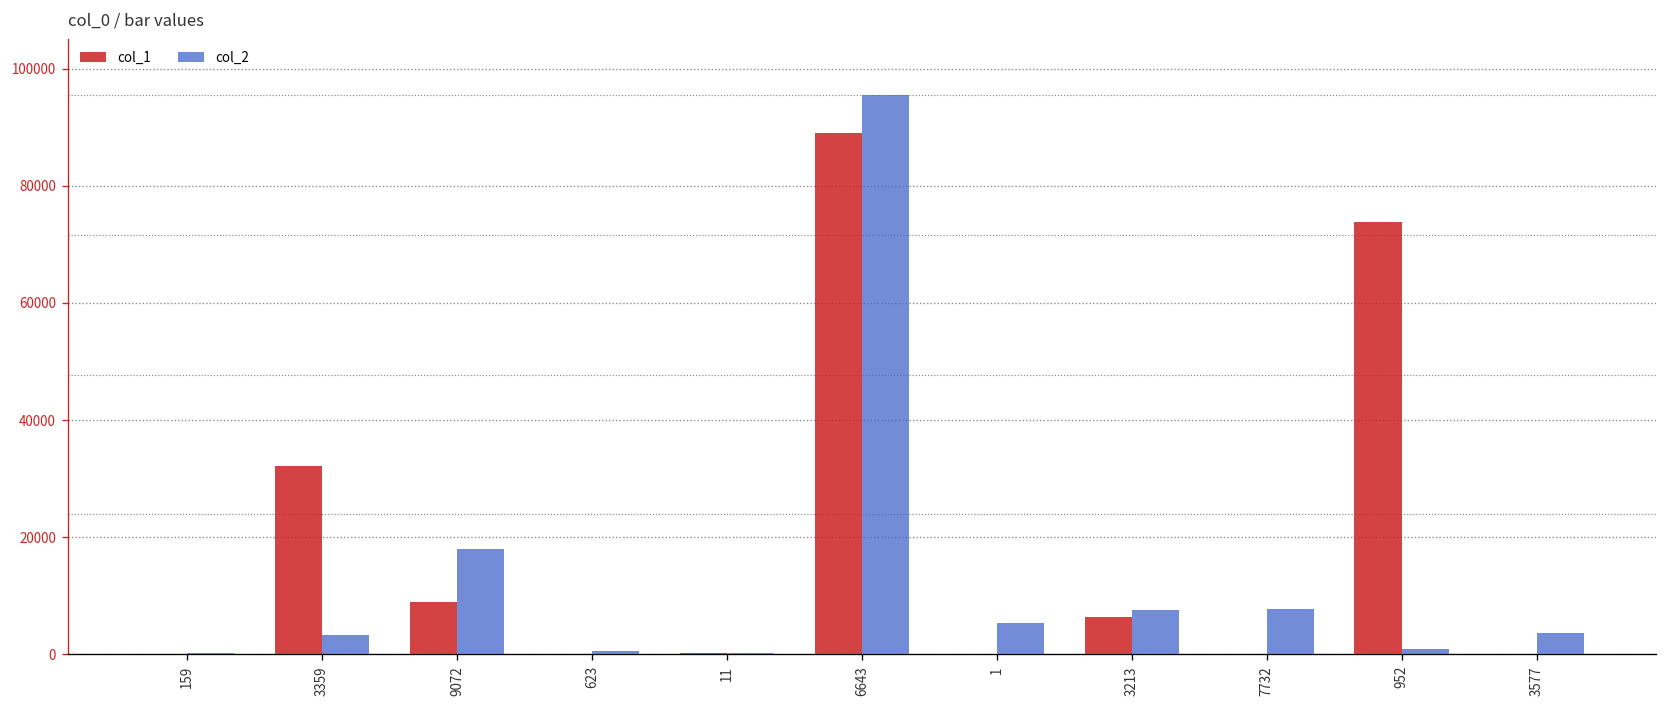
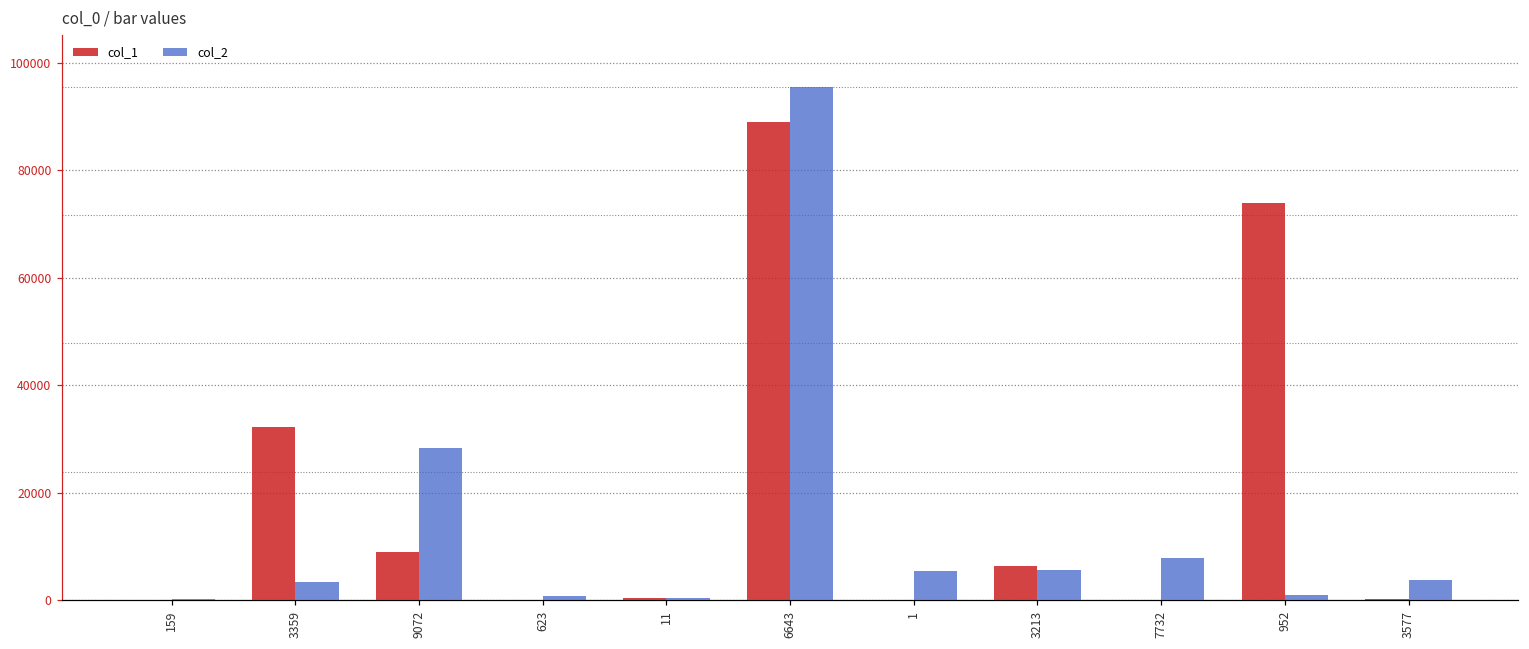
  {
    "col_1": {
      "3359": 32000,
      "9072": 9000,
      "6643": 89000,
      "3213": 6000,
      "952": 74000
    },
    "col_2": {
      "3359": 3000,
-     "9072": 18000,
+     "9072": 28000,
      "623": 1000,
      "6643": 96000,
      "1": 5000,
-     "3213": 8000,
+     "3213": 5000,
      "7732": 8000,
      "952": 1000,
      "3577": 4000
    }
  }
